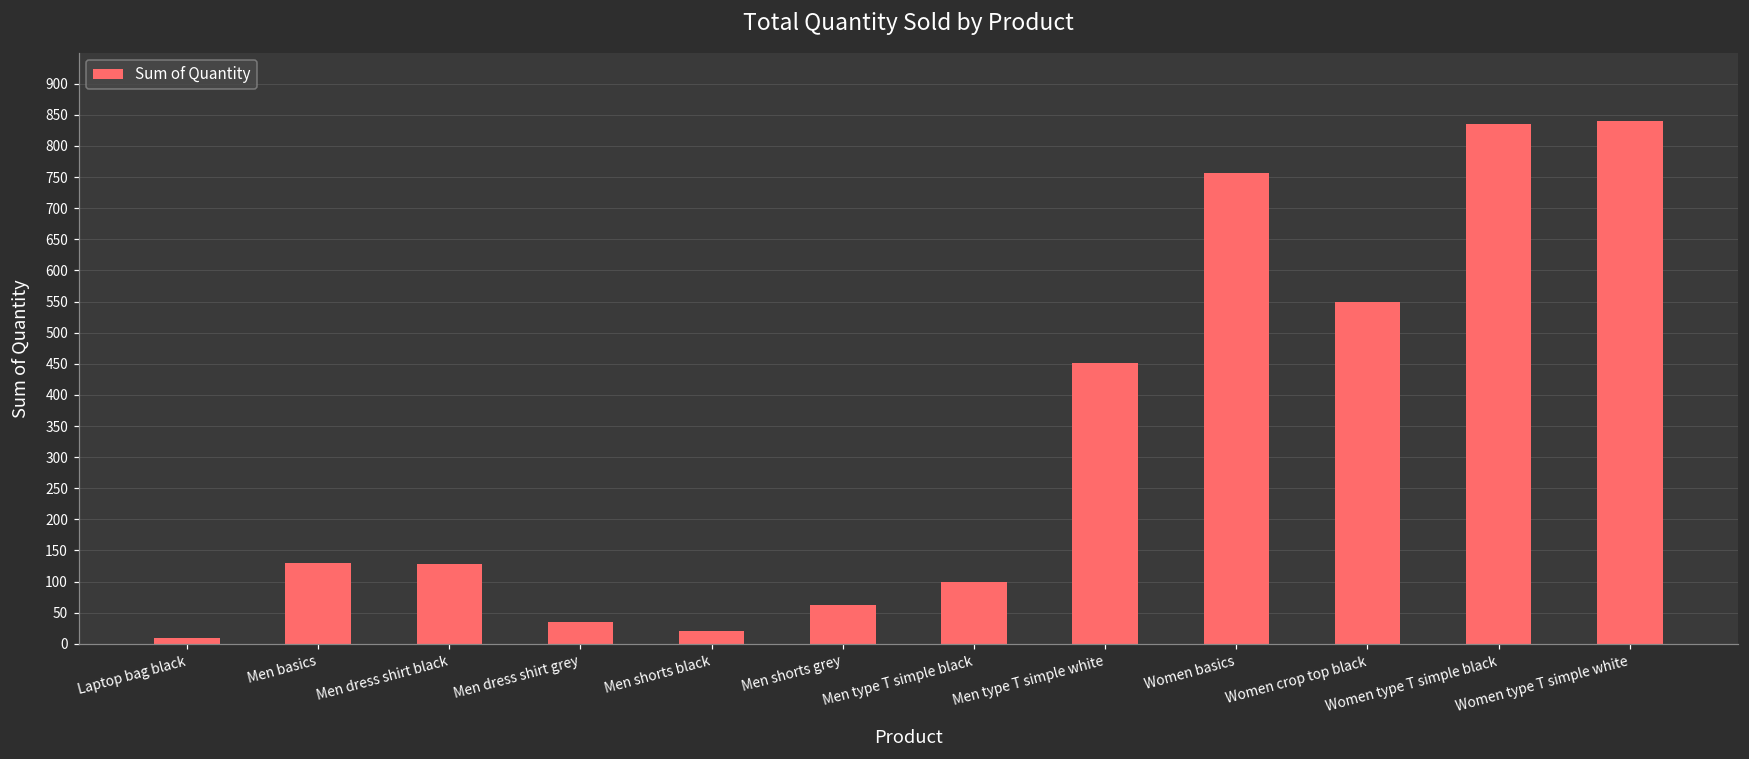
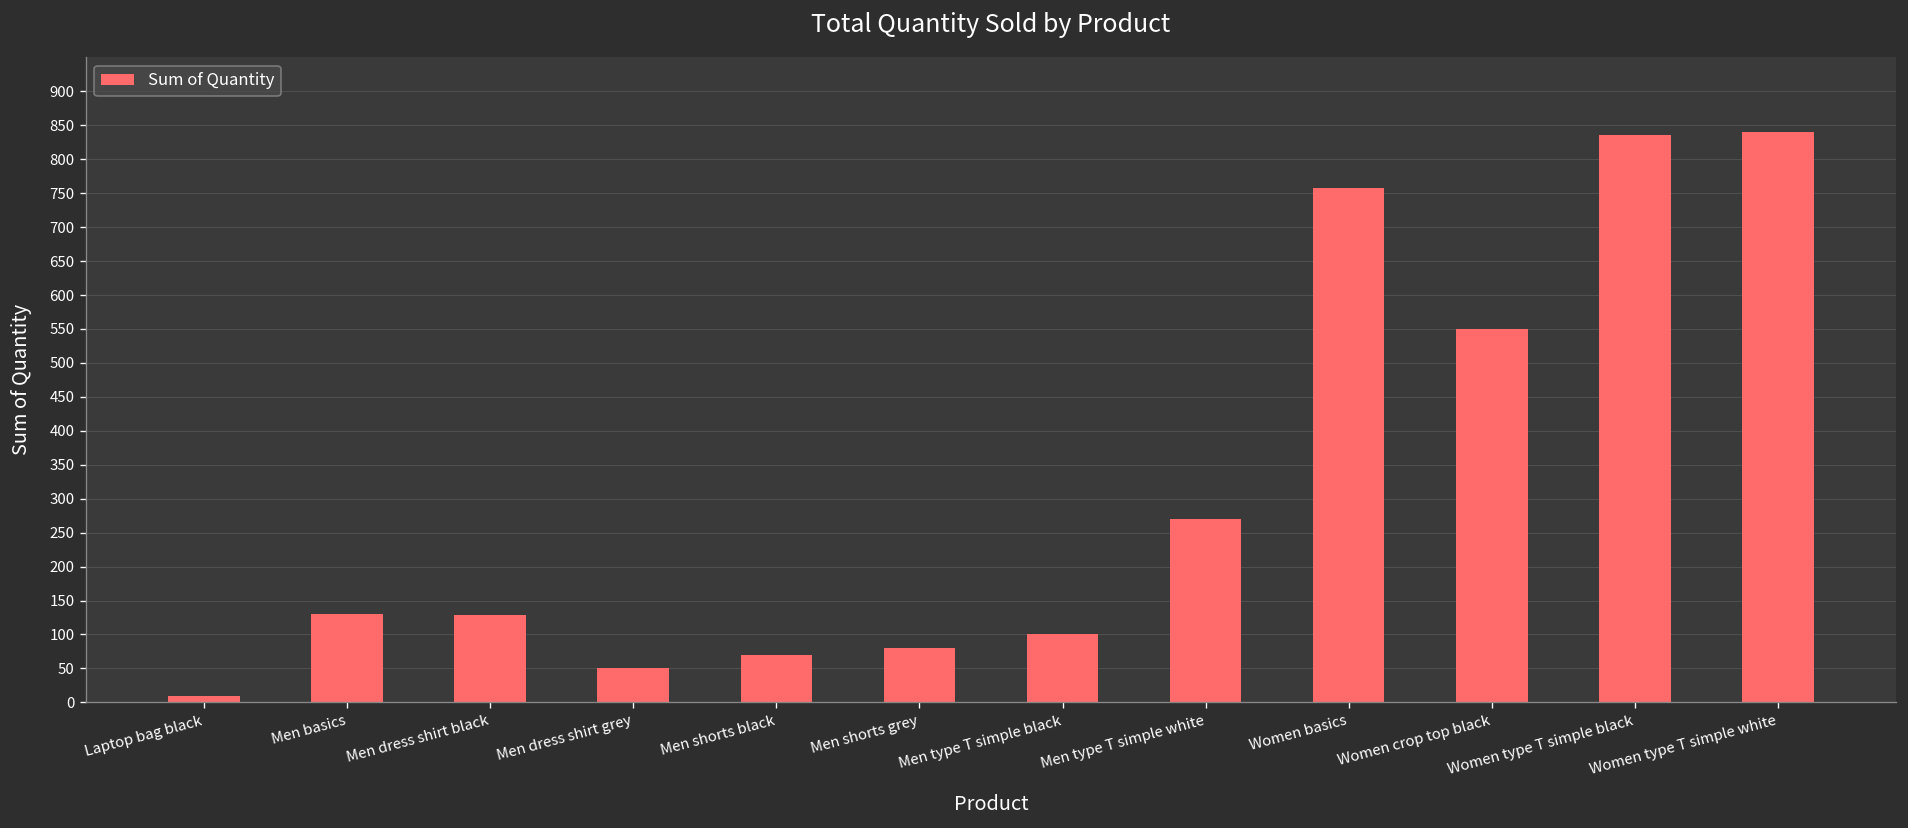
  {
    "Laptop bag black": 10,
    "Men basics": 130,
    "Men dress shirt black": 130,
-   "Men dress shirt grey": 40,
-   "Men shorts black": 20,
-   "Men shorts grey": 60,
+   "Men dress shirt grey": 50,
+   "Men shorts black": 70,
+   "Men shorts grey": 80,
    "Men type T simple black": 100,
-   "Men type T simple white": 450,
+   "Men type T simple white": 270,
    "Women basics": 760,
    "Women crop top black": 550,
    "Women type T simple black": 840,
    "Women type T simple white": 840
  }
